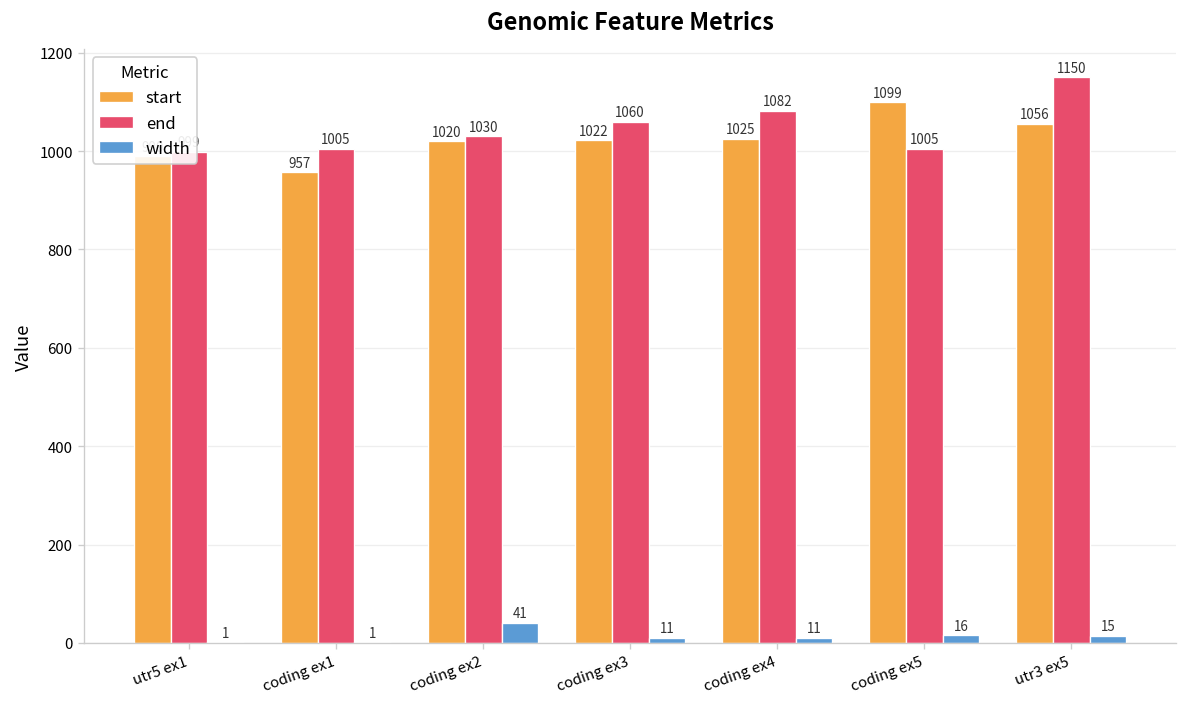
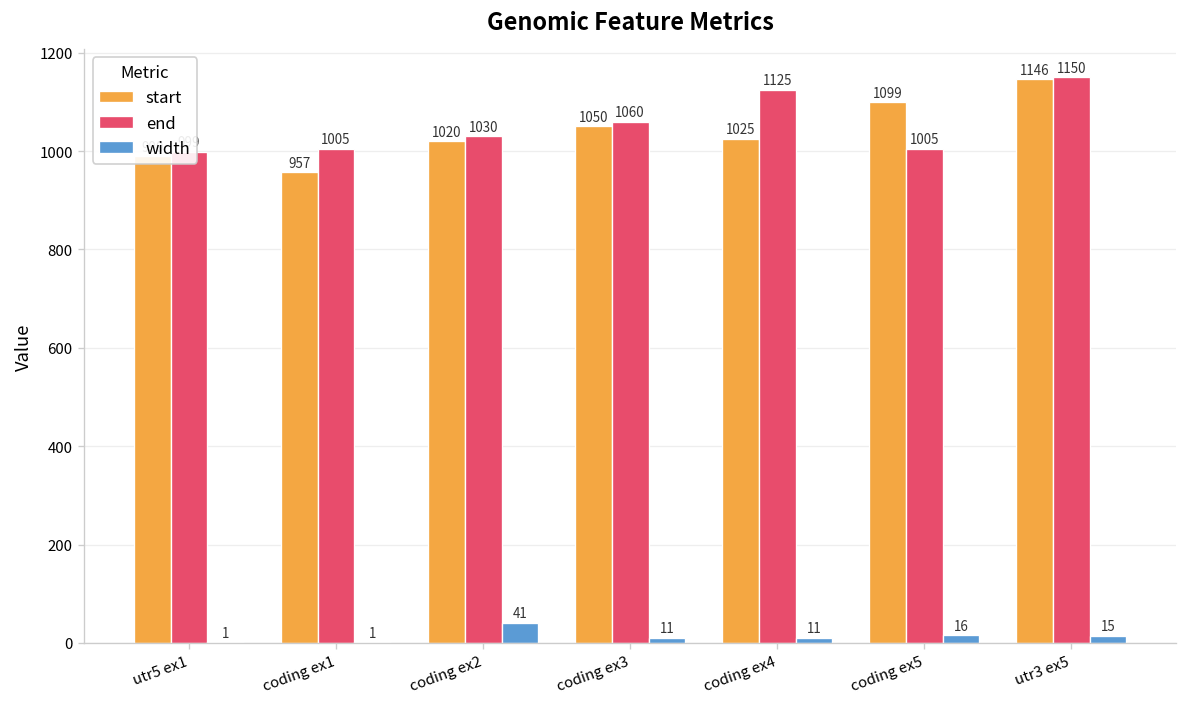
  {
    "start": {
      "coding ex1": 957,
      "coding ex2": 1020,
-     "coding ex3": 1022,
+     "coding ex3": 1050,
      "coding ex4": 1025,
      "coding ex5": 1099,
-     "utr3 ex5": 1056
+     "utr3 ex5": 1146
    },
    "end": {
      "coding ex1": 1005,
      "coding ex2": 1030,
      "coding ex3": 1060,
-     "coding ex4": 1082,
+     "coding ex4": 1125,
      "coding ex5": 1005,
      "utr3 ex5": 1150
    },
    "width": {
      "utr5 ex1": 1,
      "coding ex1": 1,
      "coding ex2": 41,
      "coding ex3": 11,
      "coding ex4": 11,
      "coding ex5": 16,
      "utr3 ex5": 15
    }
  }
